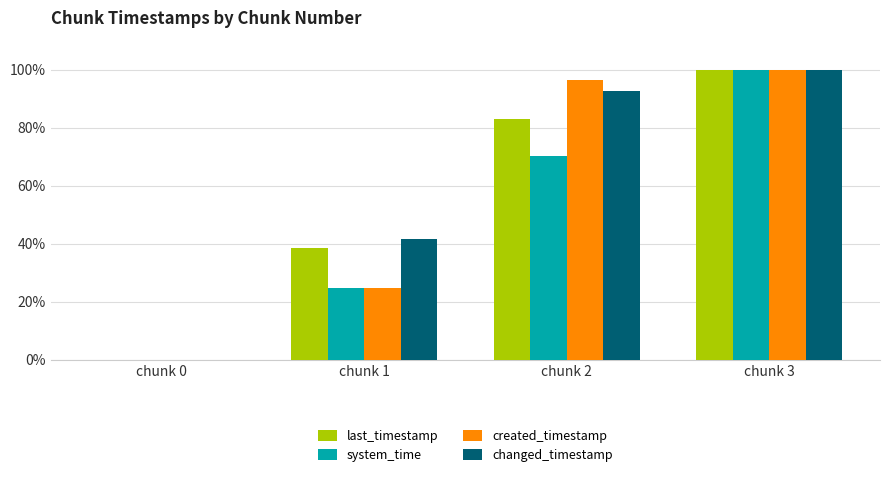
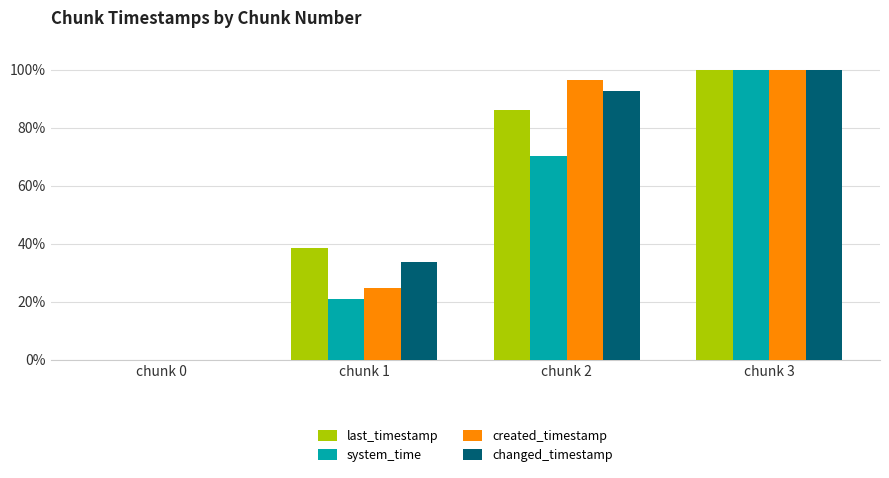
  {
    "last_timestamp": {
      "chunk 0": "0%",
      "chunk 1": "38%",
-     "chunk 2": "83%",
+     "chunk 2": "86%",
      "chunk 3": "100%"
    },
    "system_time": {
      "chunk 0": "0%",
-     "chunk 1": "25%",
+     "chunk 1": "21%",
      "chunk 2": "70%",
      "chunk 3": "100%"
    },
    "created_timestamp": {
      "chunk 0": "0%",
      "chunk 1": "25%",
      "chunk 2": "96%",
      "chunk 3": "100%"
    },
    "changed_timestamp": {
      "chunk 0": "0%",
-     "chunk 1": "42%",
+     "chunk 1": "34%",
      "chunk 2": "93%",
      "chunk 3": "100%"
    }
  }
